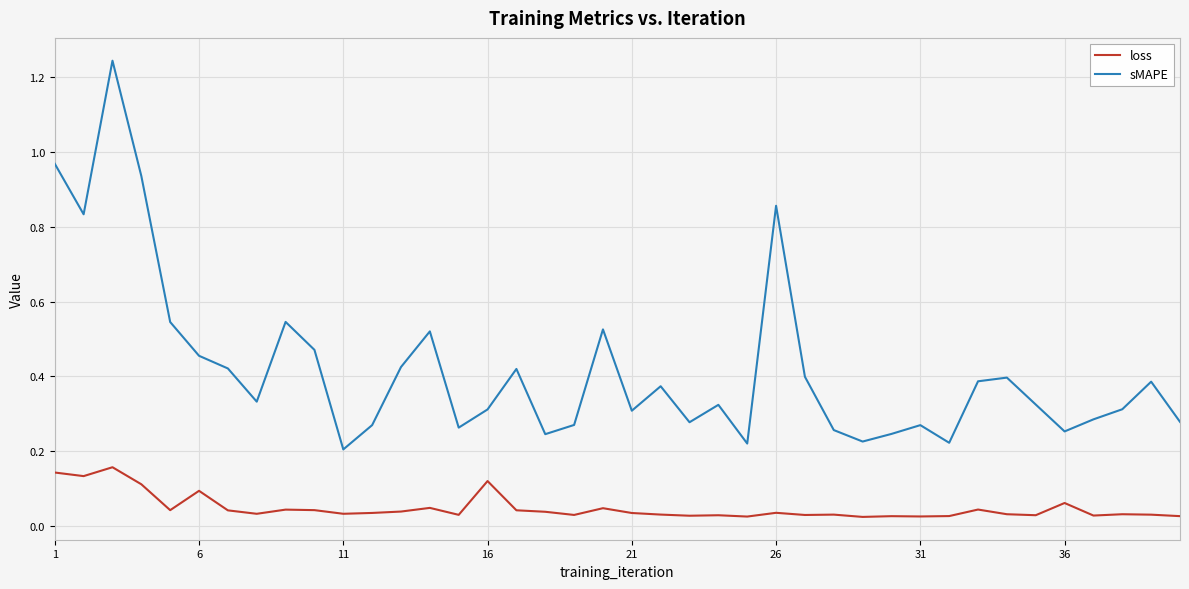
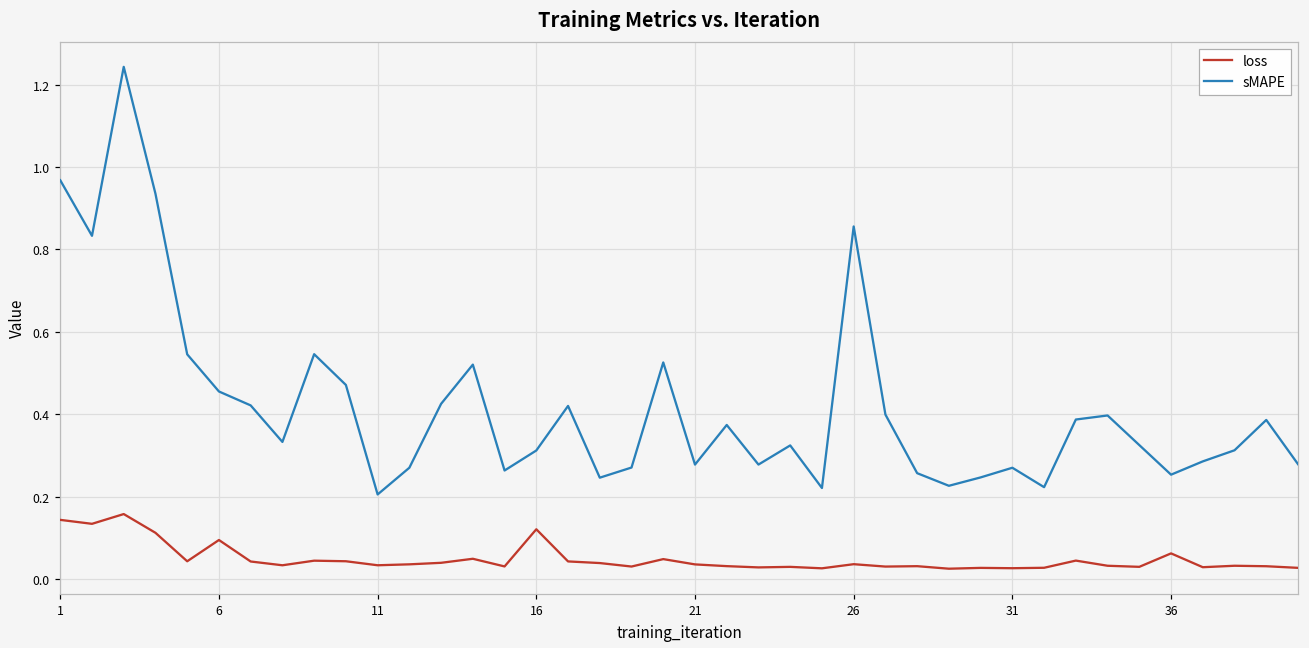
  {
    "loss": {
      "1": 0.14,
      "6": 0.09,
      "11": 0.03,
      "16": 0.12,
      "21": 0.04,
      "26": 0.04,
      "31": 0.03,
      "36": 0.06
    },
    "sMAPE": {
      "1": 0.97,
      "6": 0.46,
      "11": 0.21,
      "16": 0.31,
-     "21": 0.31,
+     "21": 0.28,
      "26": 0.86,
      "31": 0.27,
      "36": 0.25
    }
  }
